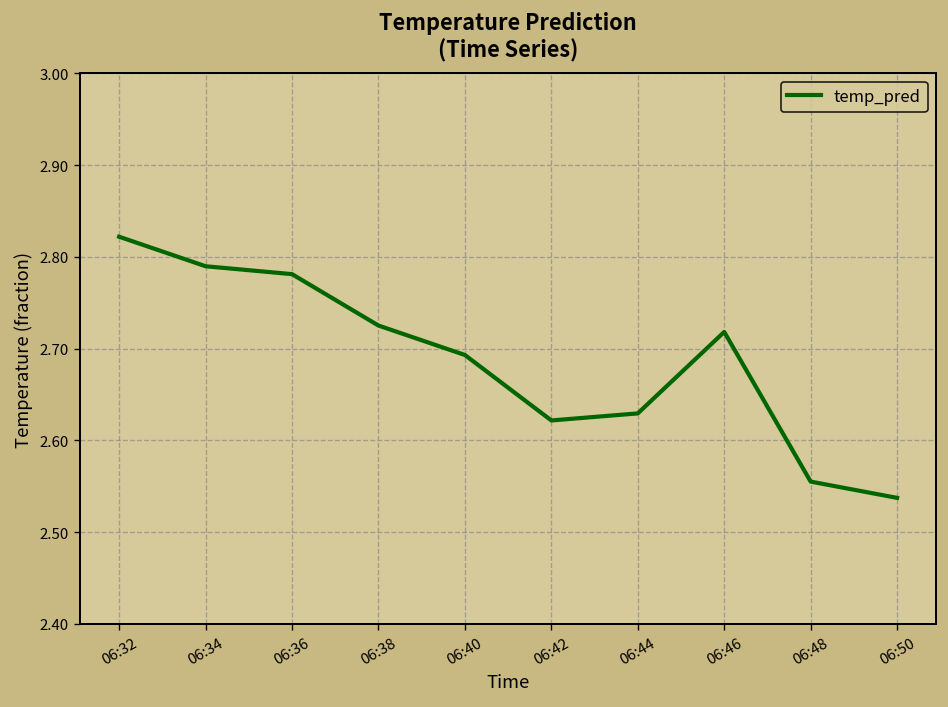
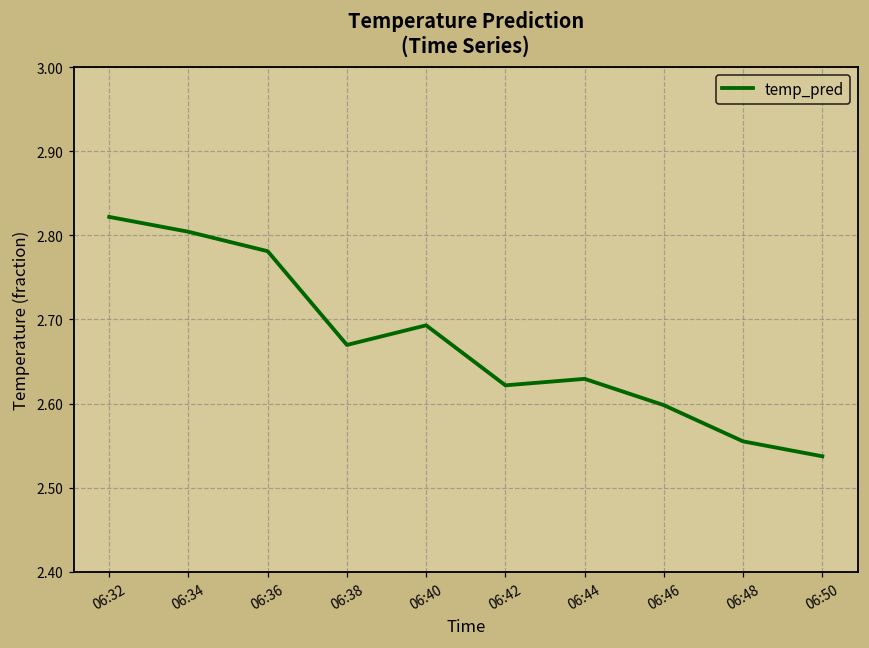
  {
    "06:32": 2.82,
-   "06:34": 2.79,
+   "06:34": 2.80,
    "06:36": 2.78,
-   "06:38": 2.73,
+   "06:38": 2.67,
    "06:40": 2.69,
    "06:42": 2.62,
    "06:44": 2.63,
-   "06:46": 2.72,
+   "06:46": 2.60,
    "06:48": 2.56,
    "06:50": 2.54
  }
